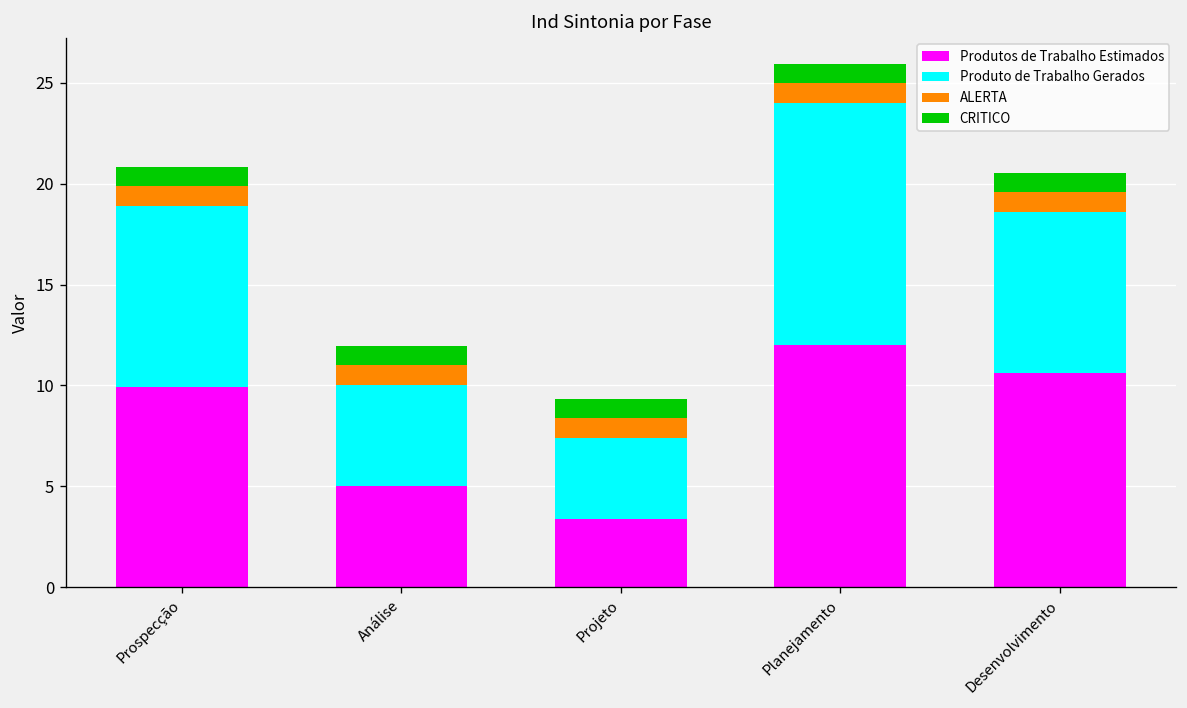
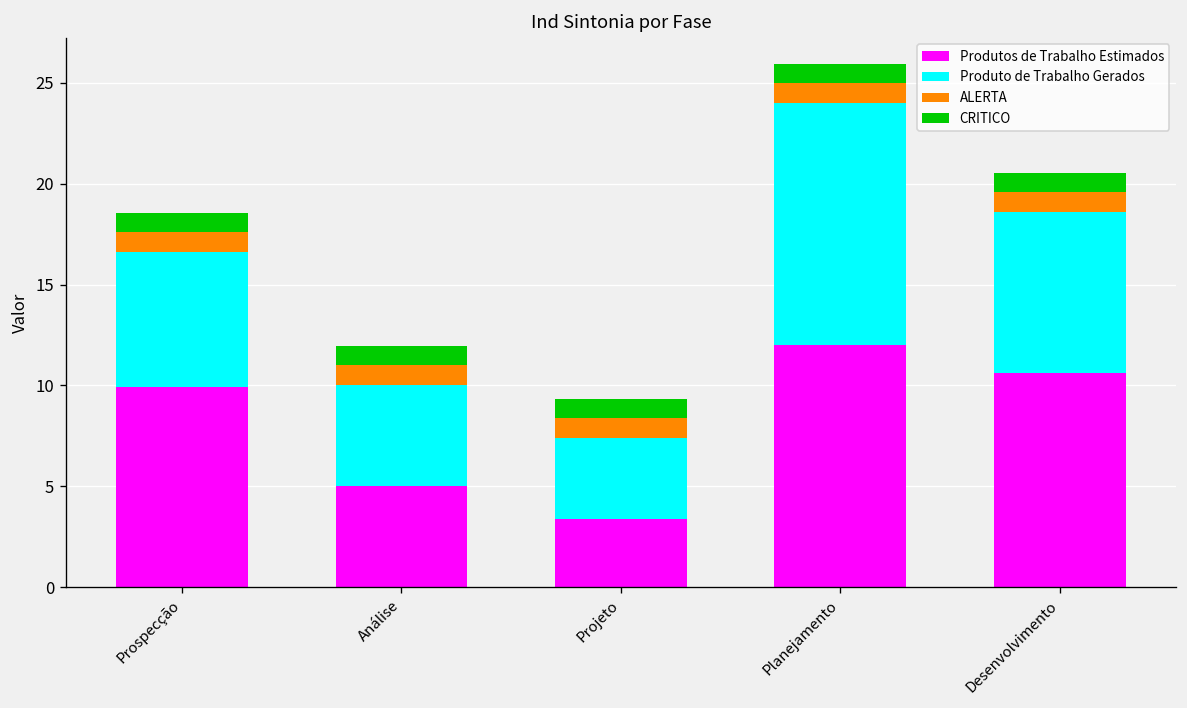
  {
    "Produtos de Trabalho Estimados": {
      "Prospecção": 9.9,
      "Análise": 5.0,
      "Projeto": 3.4,
      "Planejamento": 12.0,
      "Desenvolvimento": 10.6
    },
    "Produto de Trabalho Gerados": {
-     "Prospecção": 9.0,
+     "Prospecção": 6.7,
      "Análise": 5.0,
      "Projeto": 4.0,
      "Planejamento": 12.0,
      "Desenvolvimento": 8.0
    },
    "ALERTA": {
      "Prospecção": 1.0,
      "Análise": 1.0,
      "Projeto": 1.0,
      "Planejamento": 1.0,
      "Desenvolvimento": 1.0
    },
    "CRITICO": {
      "Prospecção": 0.9,
      "Análise": 0.9,
      "Projeto": 0.9,
      "Planejamento": 0.9,
      "Desenvolvimento": 0.9
    }
  }
